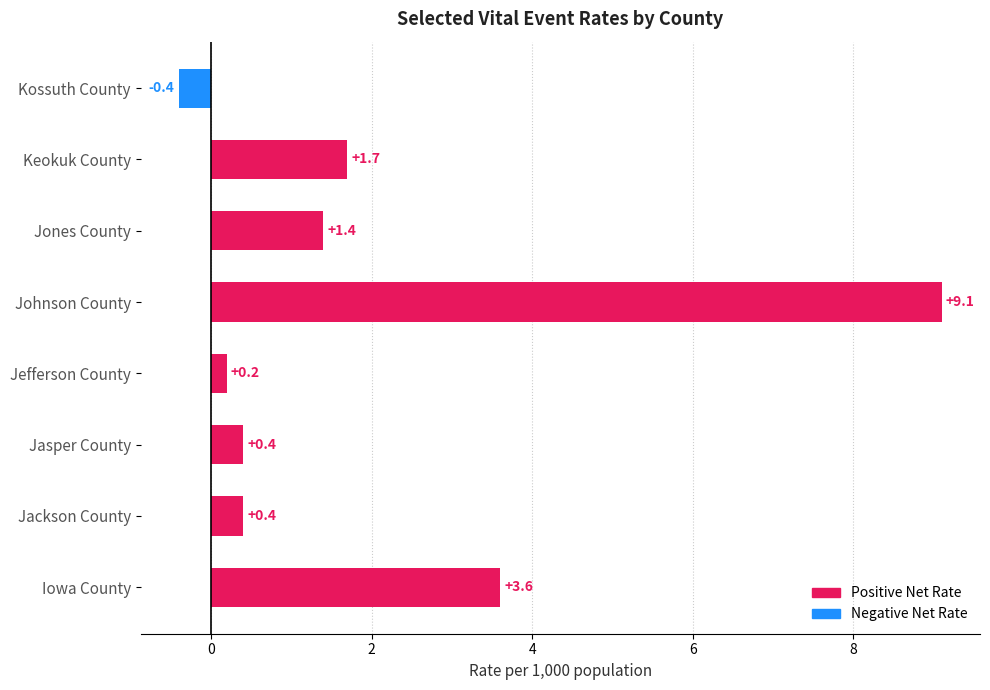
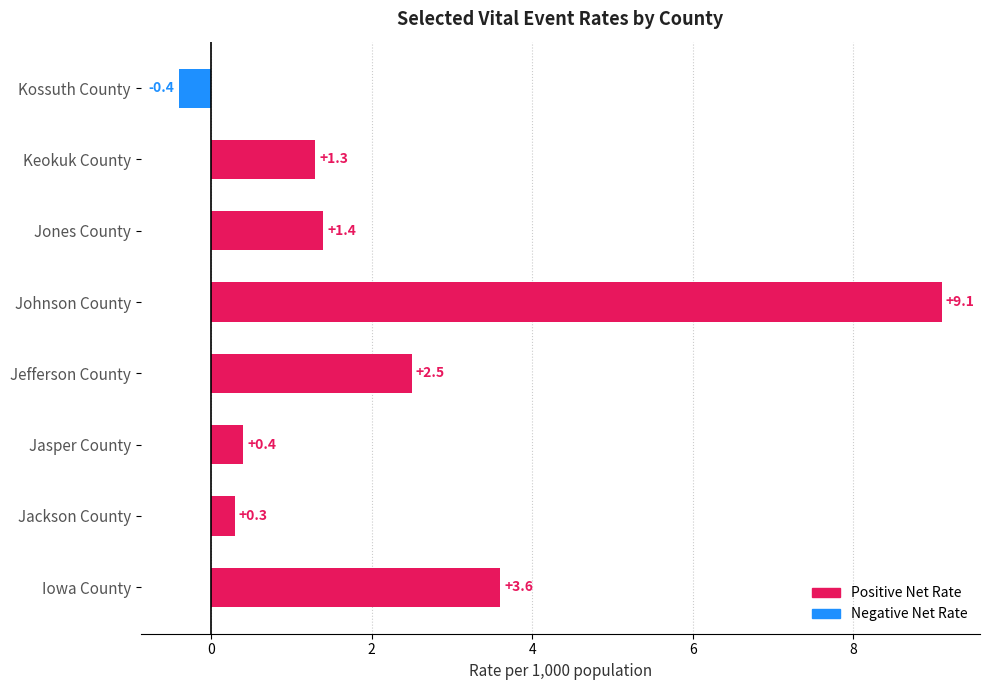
  {
    "Kossuth County": "-0.4",
-   "Keokuk County": "+1.7",
+   "Keokuk County": "+1.3",
    "Jones County": "+1.4",
    "Johnson County": "+9.1",
-   "Jefferson County": "+0.2",
+   "Jefferson County": "+2.5",
    "Jasper County": "+0.4",
-   "Jackson County": "+0.4",
+   "Jackson County": "+0.3",
    "Iowa County": "+3.6"
  }
